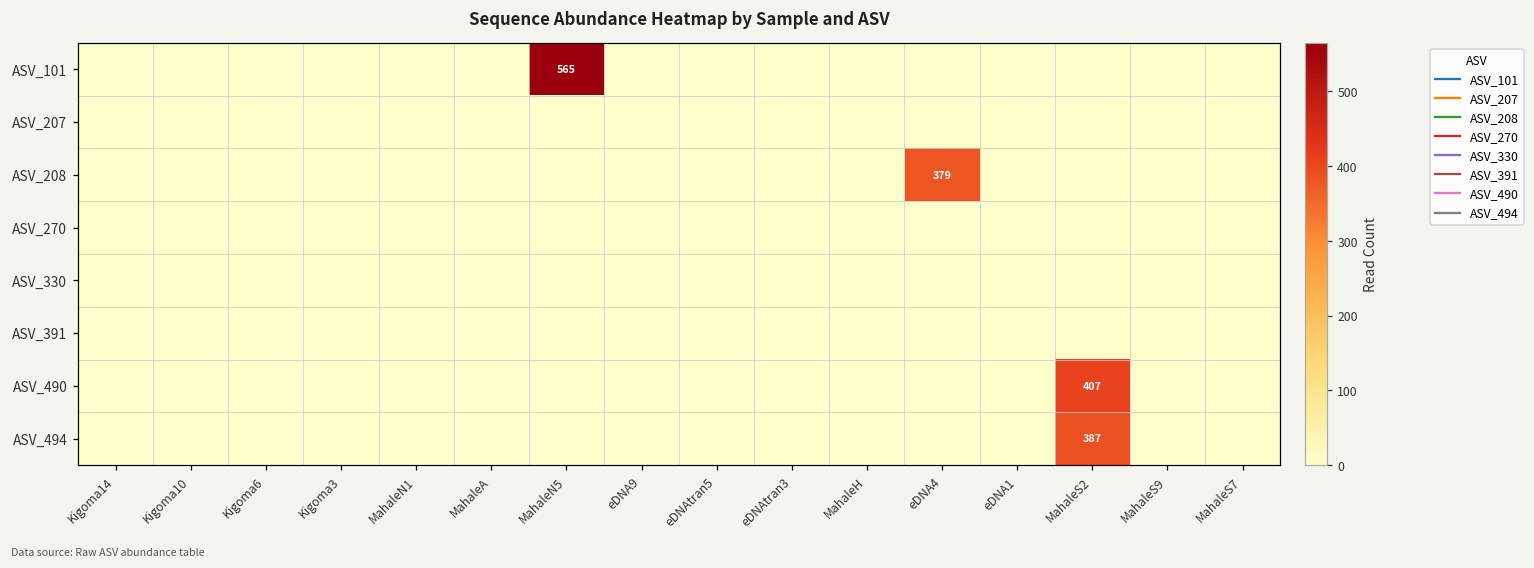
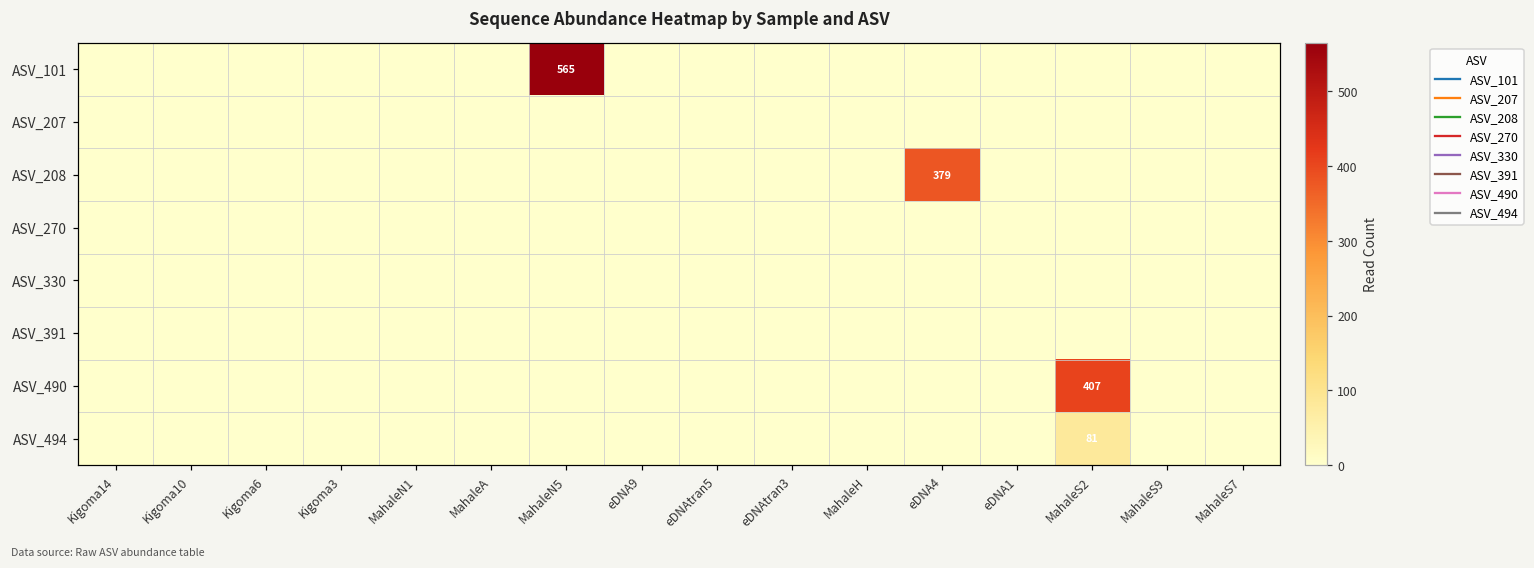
  {
    "ASV_101": {
      "MahaleN5": 565
    },
    "ASV_208": {
      "eDNA4": 379
    },
    "ASV_490": {
      "MahaleS2": 407
    },
    "ASV_494": {
-     "MahaleS2": 387
+     "MahaleS2": 81
    }
  }
